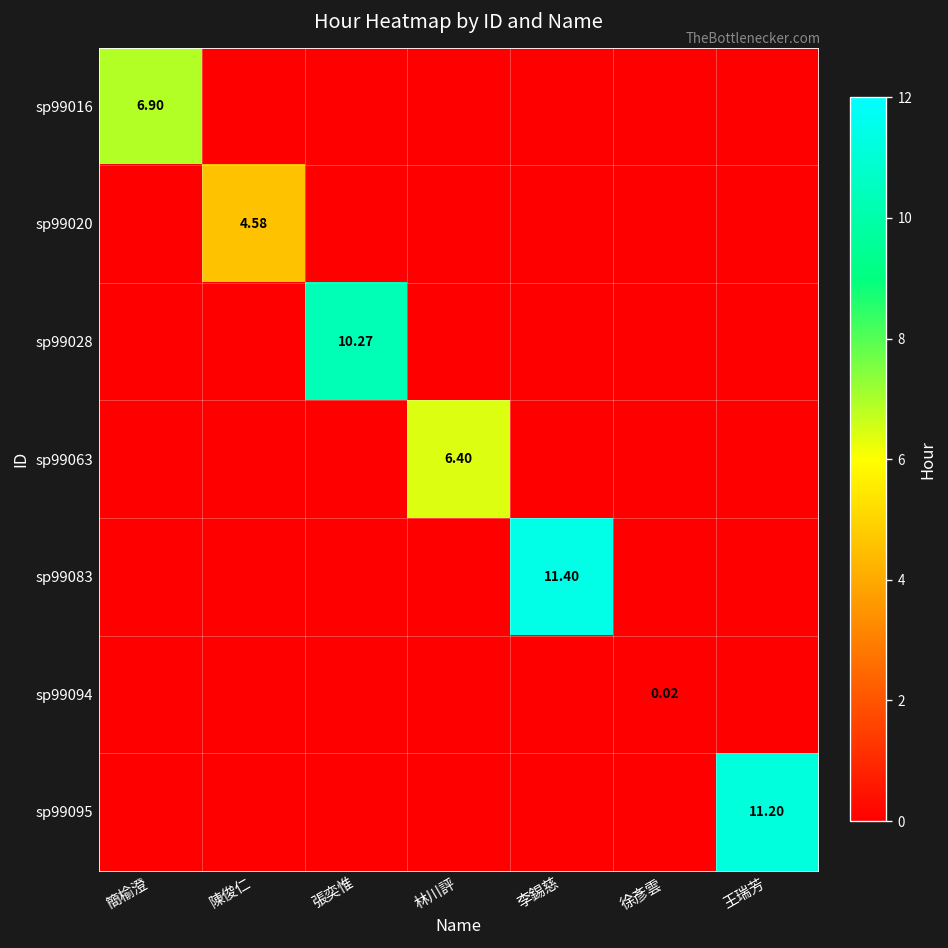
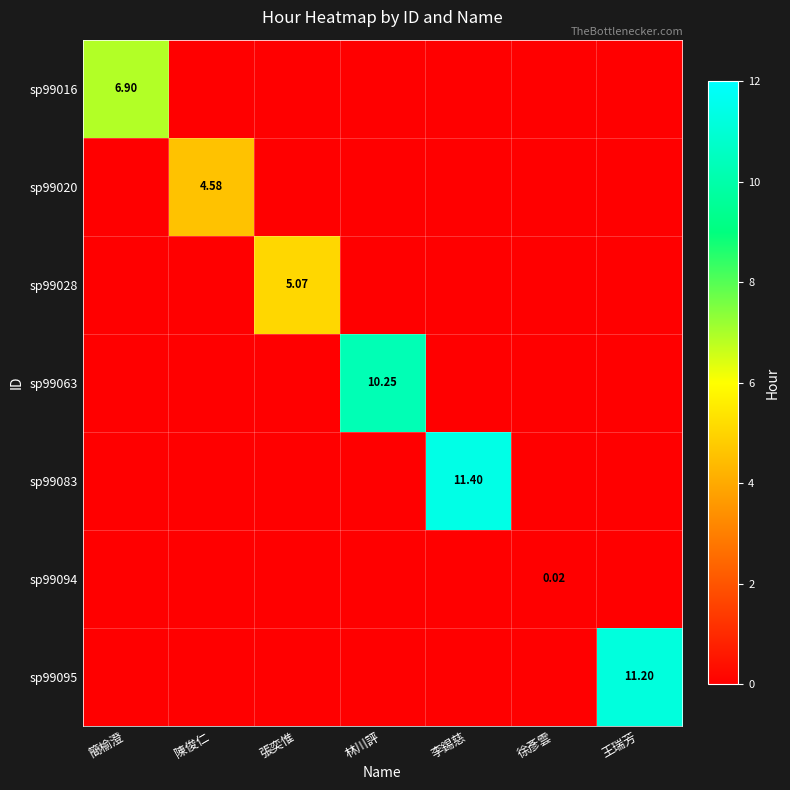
  {
    "sp99016": {
      "簡榆澄": 6.90
    },
    "sp99020": {
      "陳俊仁": 4.58
    },
    "sp99028": {
-     "張奕惟": 10.27
+     "張奕惟": 5.07
    },
    "sp99063": {
-     "林川評": 6.40
+     "林川評": 10.25
    },
    "sp99083": {
      "李錫慈": 11.40
    },
    "sp99094": {
      "徐彥雲": 0.02
    },
    "sp99095": {
      "王瑞芳": 11.20
    }
  }
